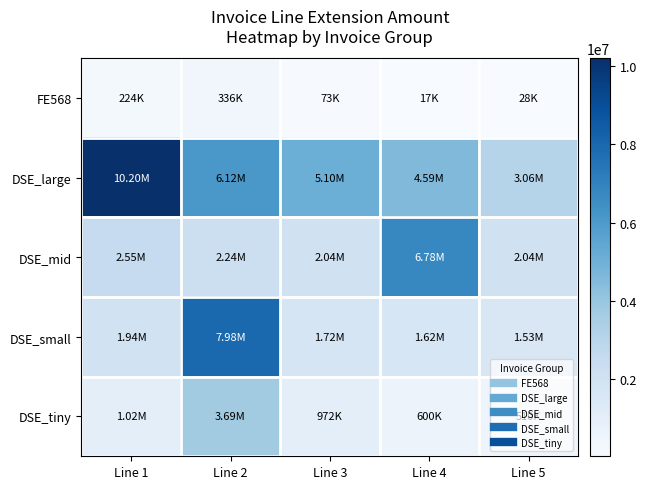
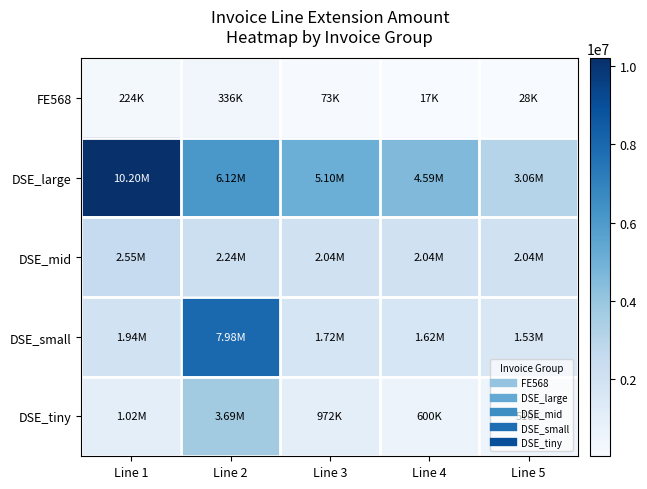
  {
    "FE568": {
      "Line 1": "224K",
      "Line 2": "336K",
      "Line 3": "73K",
      "Line 4": "17K",
      "Line 5": "28K"
    },
    "DSE_large": {
      "Line 1": "10.20M",
      "Line 2": "6.12M",
      "Line 3": "5.10M",
      "Line 4": "4.59M",
      "Line 5": "3.06M"
    },
    "DSE_mid": {
      "Line 1": "2.55M",
      "Line 2": "2.24M",
      "Line 3": "2.04M",
-     "Line 4": "6.78M",
+     "Line 4": "2.04M",
      "Line 5": "2.04M"
    },
    "DSE_small": {
      "Line 1": "1.94M",
      "Line 2": "7.98M",
      "Line 3": "1.72M",
      "Line 4": "1.62M",
      "Line 5": "1.53M"
    },
    "DSE_tiny": {
      "Line 1": "1.02M",
      "Line 2": "3.69M",
      "Line 3": "972K",
      "Line 4": "600K"
    }
  }
